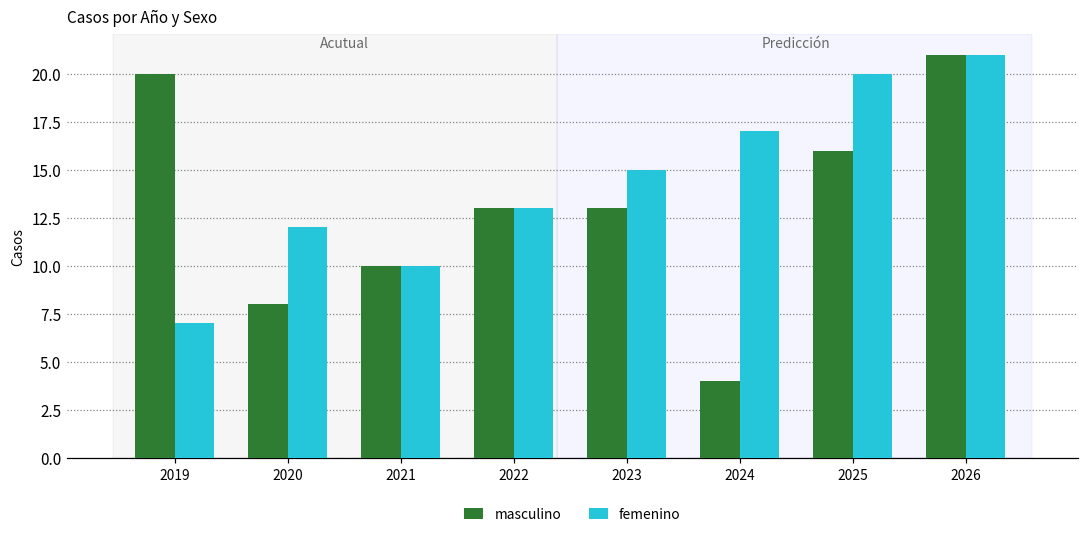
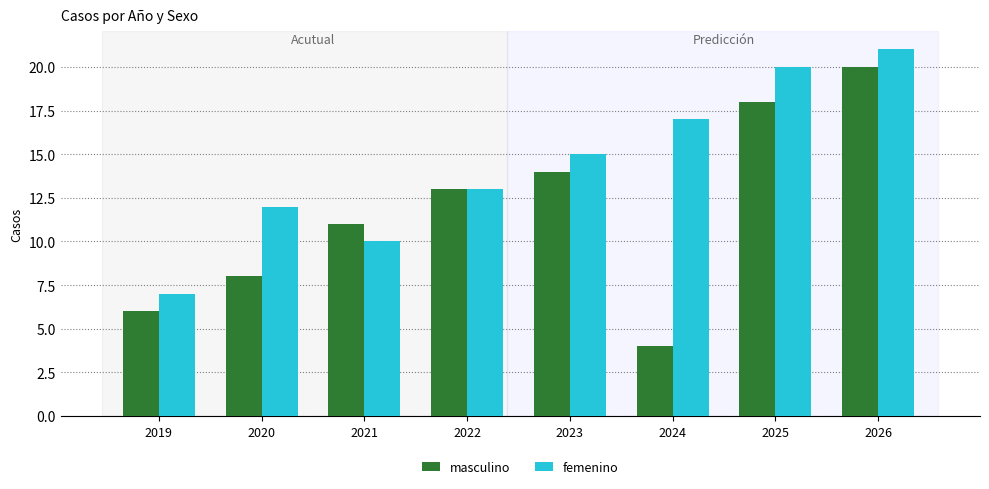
  {
    "masculino": {
-     "2019": 20,
+     "2019": 6,
      "2020": 8,
-     "2021": 10,
+     "2021": 11,
      "2022": 13,
-     "2023": 13,
+     "2023": 14,
      "2024": 4,
-     "2025": 16,
-     "2026": 21
+     "2025": 18,
+     "2026": 20
    },
    "femenino": {
      "2019": 7,
      "2020": 12,
      "2021": 10,
      "2022": 13,
      "2023": 15,
      "2024": 17,
      "2025": 20,
      "2026": 21
    }
  }
